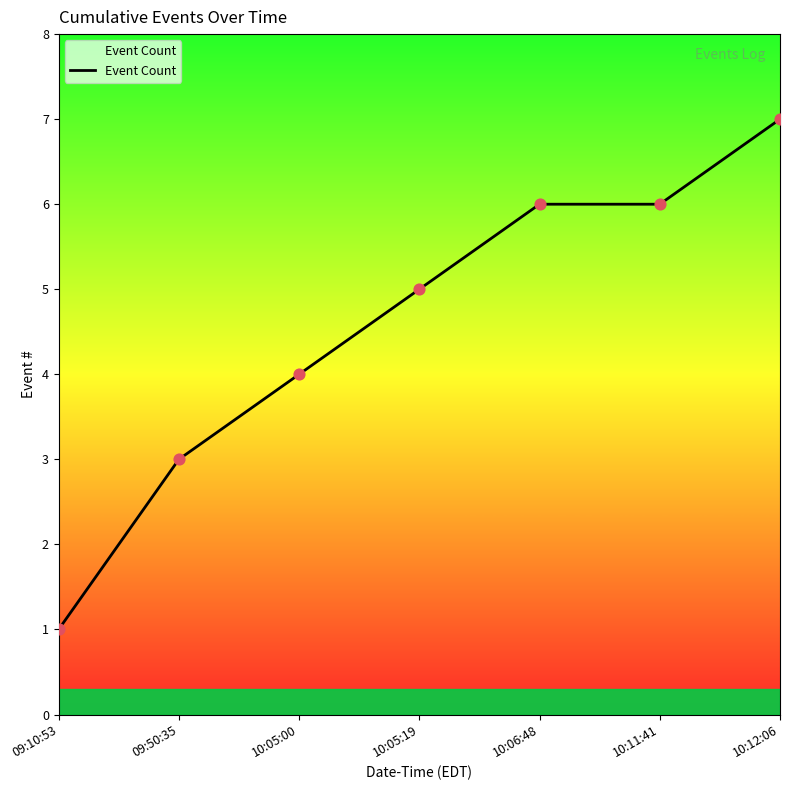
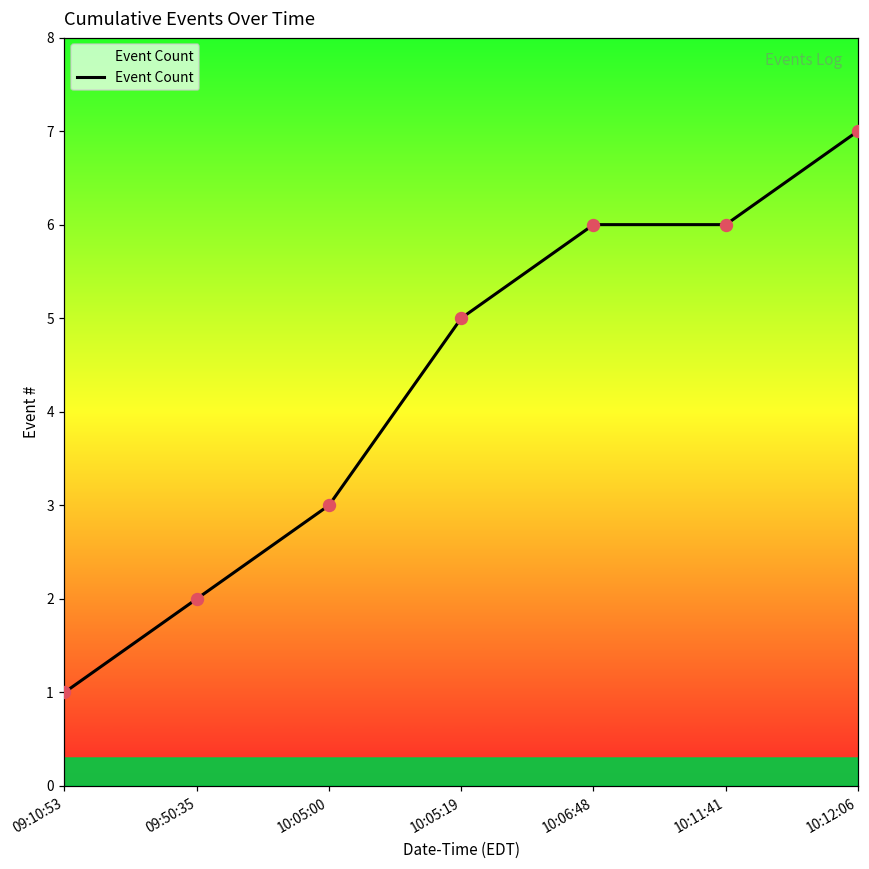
  {
    "09:10:53": 1,
-   "09:50:35": 3,
-   "10:05:00": 4,
+   "09:50:35": 2,
+   "10:05:00": 3,
    "10:05:19": 5,
    "10:06:48": 6,
    "10:11:41": 6,
    "10:12:06": 7
  }
